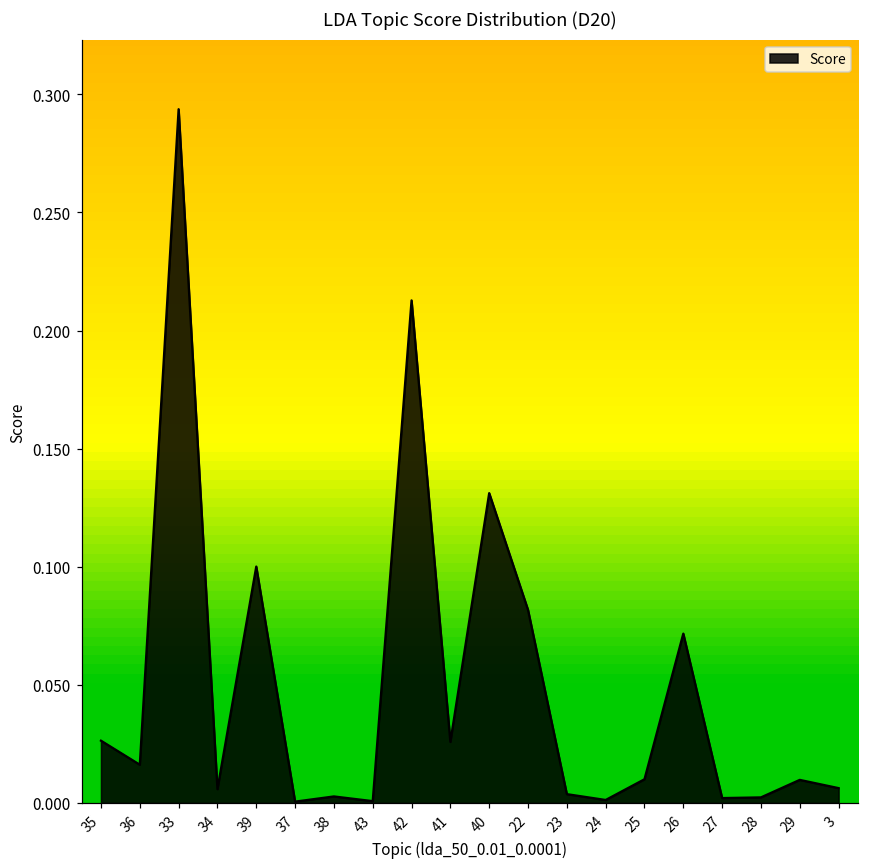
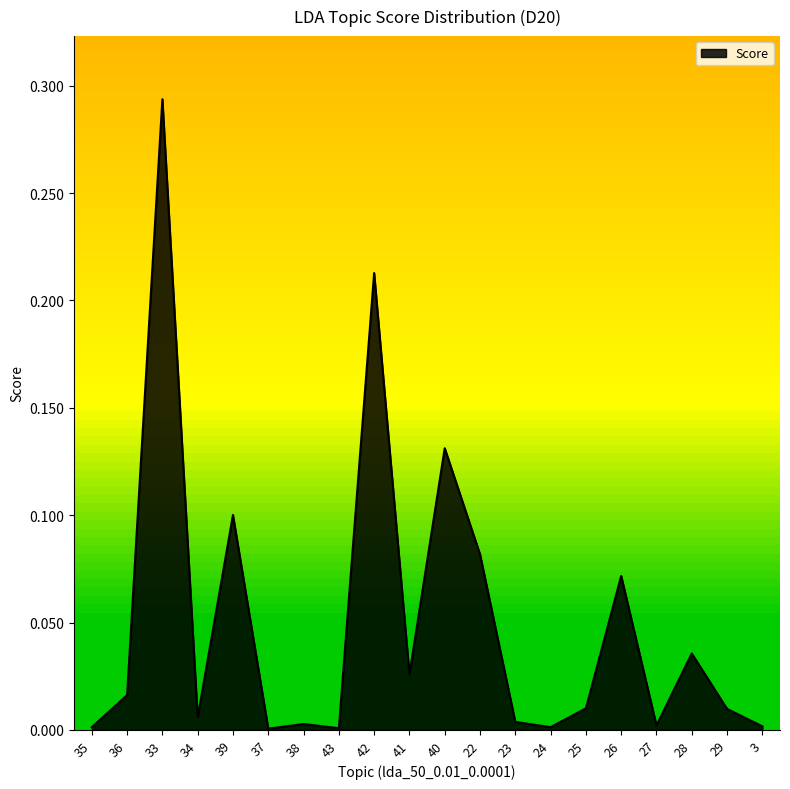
  {
-   "35": 0.026,
+   "35": 0.001,
    "36": 0.016,
    "33": 0.294,
    "34": 0.006,
    "39": 0.100,
    "37": 0.001,
    "38": 0.003,
    "43": 0.001,
    "42": 0.213,
    "41": 0.026,
    "40": 0.131,
    "22": 0.082,
    "23": 0.004,
    "24": 0.001,
    "25": 0.010,
    "26": 0.072,
    "27": 0.002,
-   "28": 0.002,
+   "28": 0.036,
    "29": 0.010,
-   "3": 0.006
+   "3": 0.002
  }
